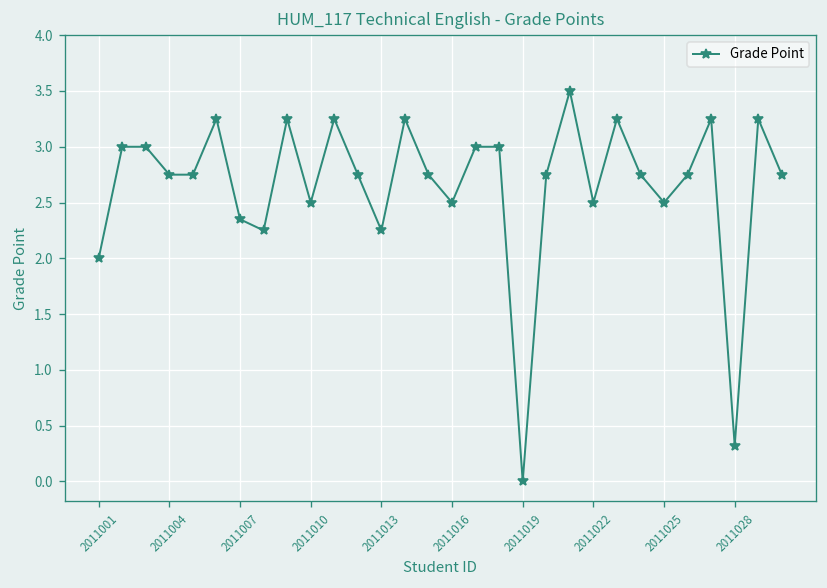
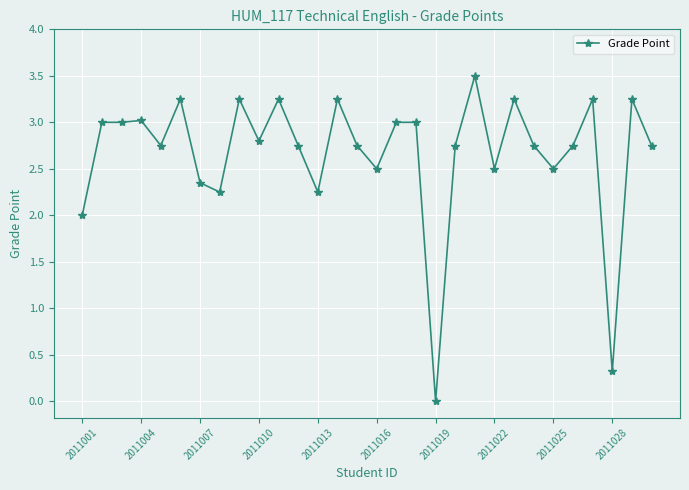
  {
    "2011001": 2.0,
-   "2011004": 2.8,
+   "2011004": 3.0,
    "2011007": 2.4,
-   "2011010": 2.5,
+   "2011010": 2.8,
    "2011013": 2.3,
    "2011016": 2.5,
    "2011019": 0.0,
    "2011022": 2.5,
    "2011025": 2.5,
    "2011028": 0.3
  }
